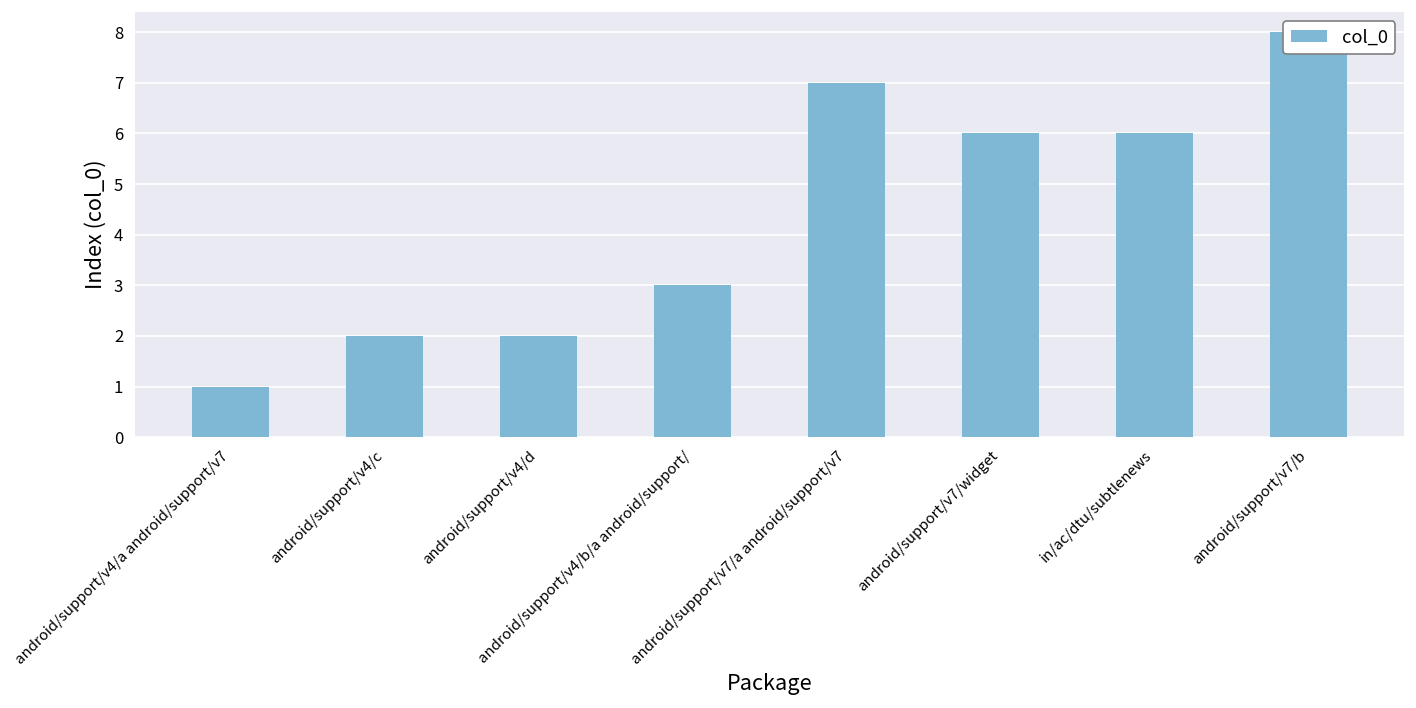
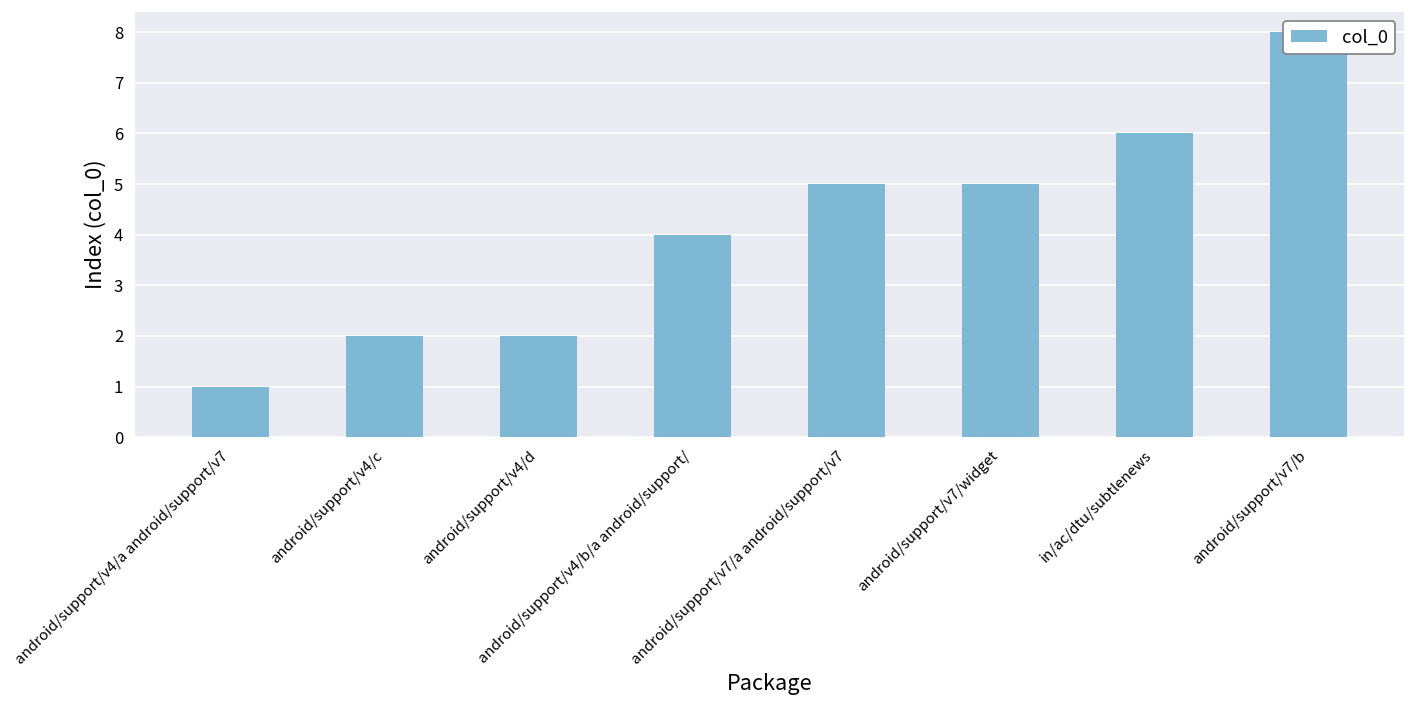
  {
    "android/support/v4/a android/support/v7": 1,
    "android/support/v4/c": 2,
    "android/support/v4/d": 2,
-   "android/support/v4/b/a android/support/": 3,
-   "android/support/v7/a android/support/v7": 7,
-   "android/support/v7/widget": 6,
+   "android/support/v4/b/a android/support/": 4,
+   "android/support/v7/a android/support/v7": 5,
+   "android/support/v7/widget": 5,
    "in/ac/dtu/subtlenews": 6
  }
